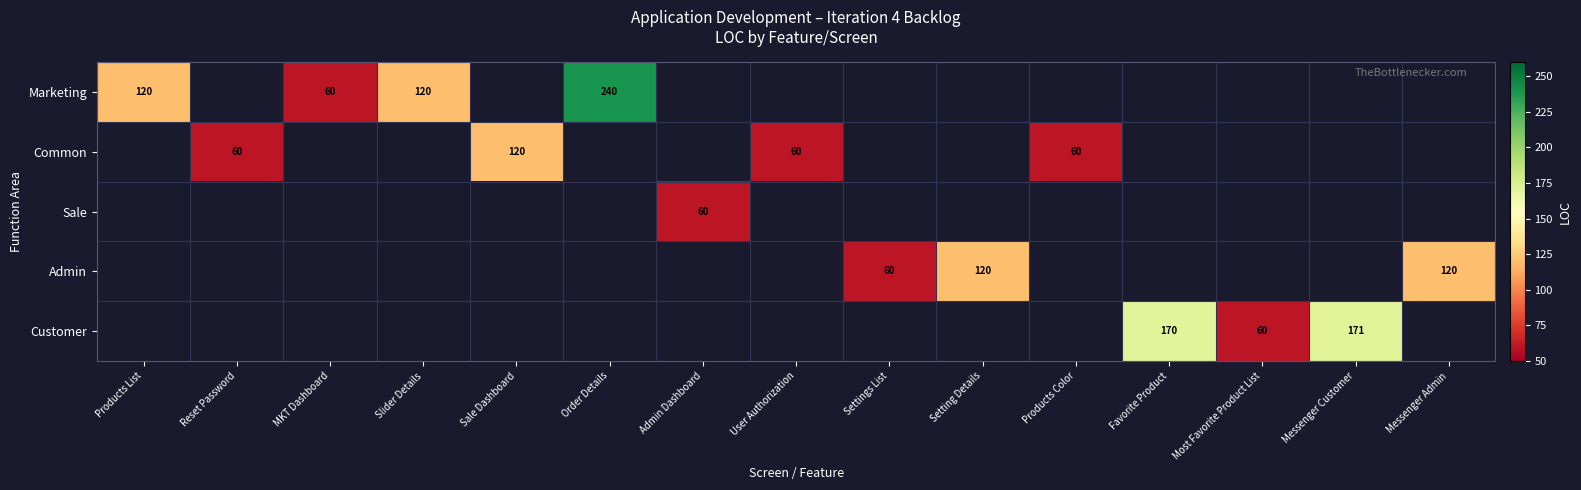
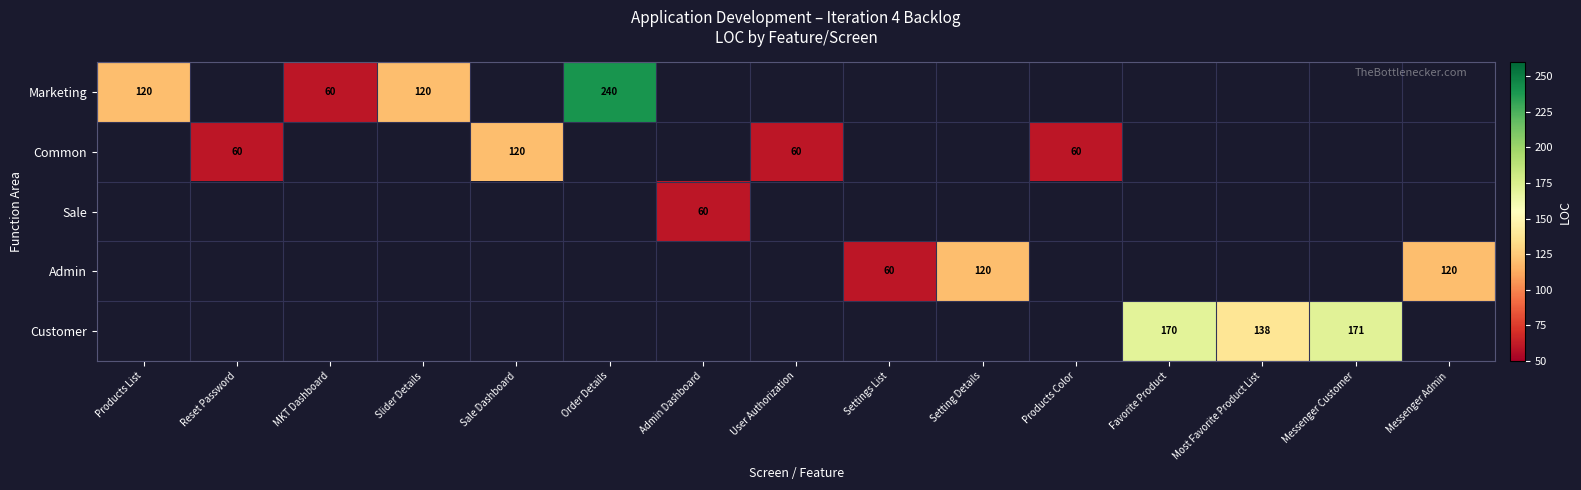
  {
    "Marketing": {
      "Products List": 120,
      "MKT Dashboard": 60,
      "Slider Details": 120,
      "Order Details": 240
    },
    "Common": {
      "Reset Password": 60,
      "Sale Dashboard": 120,
      "User Authorization": 60,
      "Products Color": 60
    },
    "Sale": {
      "Admin Dashboard": 60
    },
    "Admin": {
      "Settings List": 60,
      "Setting Details": 120,
      "Messenger Admin": 120
    },
    "Customer": {
      "Favorite Product": 170,
-     "Most Favorite Product List": 60,
+     "Most Favorite Product List": 138,
      "Messenger Customer": 171
    }
  }
